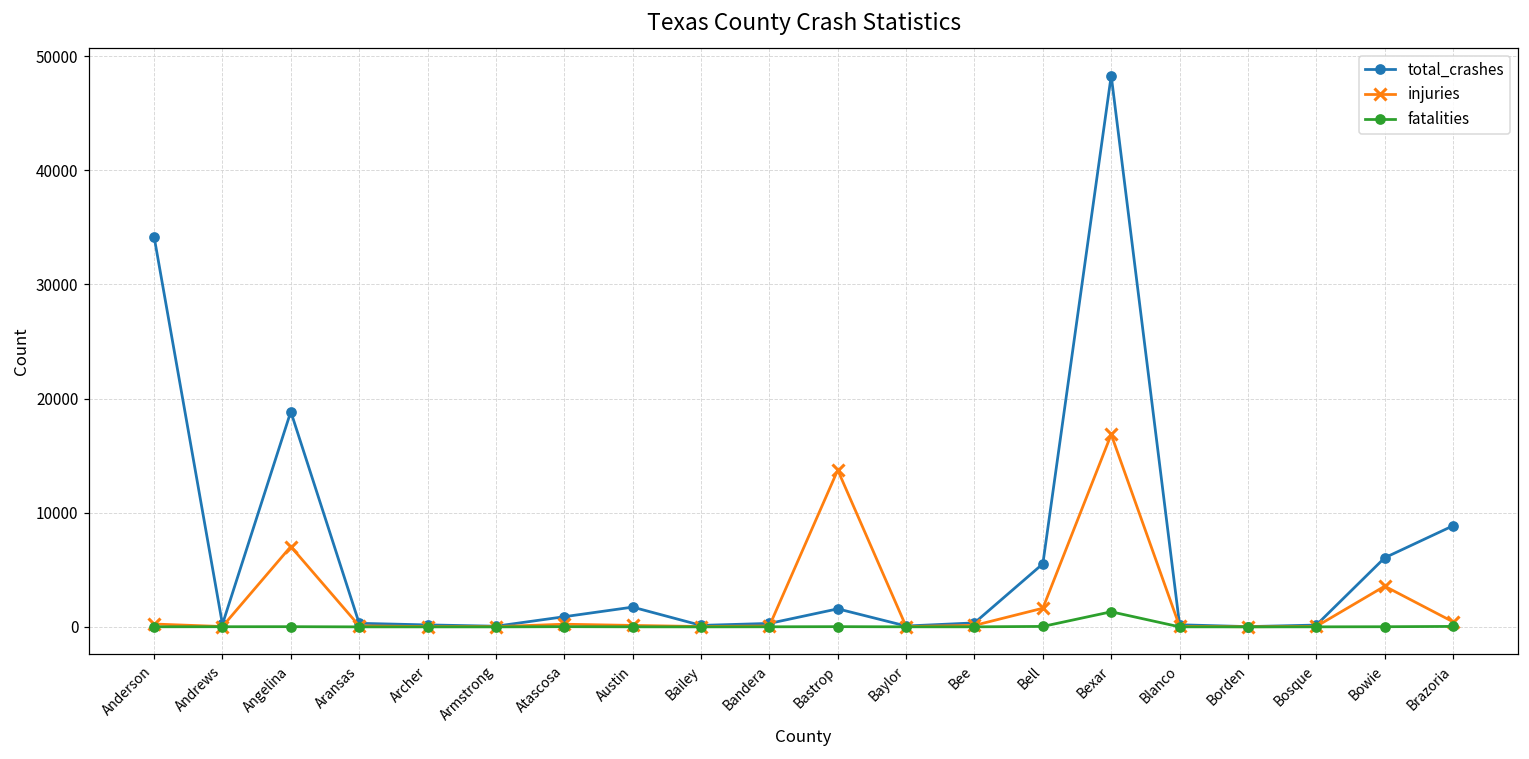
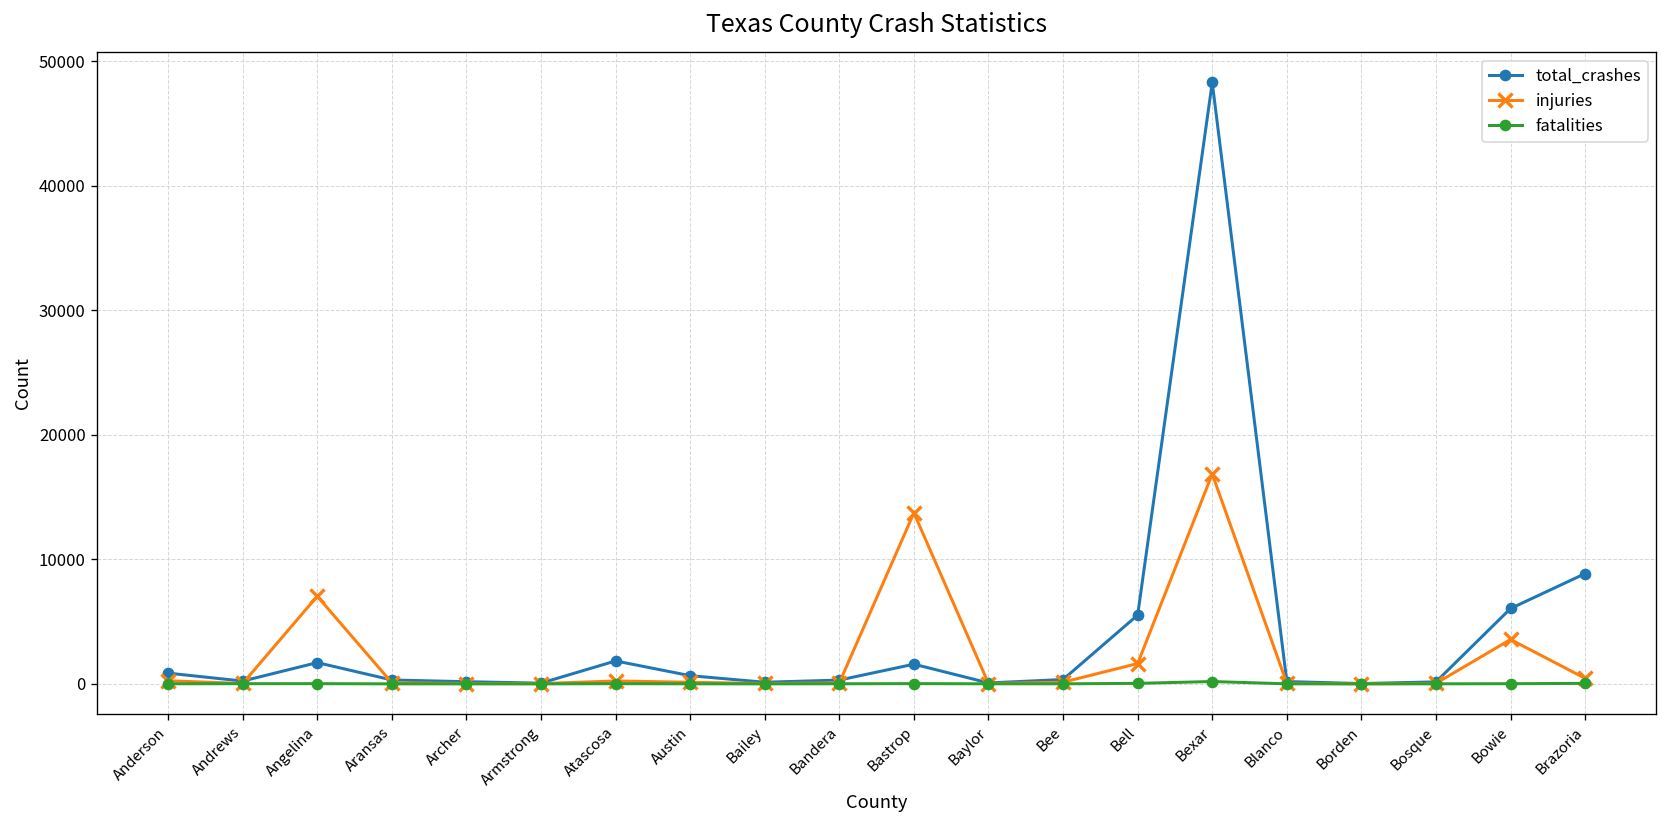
  {
    "total_crashes": {
-     "Anderson": 34200,
-     "Angelina": 18900,
-     "Atascosa": 900,
-     "Austin": 1700,
+     "Anderson": 900,
+     "Angelina": 1700,
+     "Atascosa": 1800,
+     "Austin": 700,
      "Bastrop": 1600,
      "Bell": 5500,
      "Bexar": 48300,
      "Bowie": 6100,
      "Brazoria": 8900
    },
    "injuries": {
      "Angelina": 7000,
      "Bastrop": 13700,
      "Bell": 1600,
      "Bexar": 16900,
      "Bowie": 3600,
      "Brazoria": 400
    },
    "fatalities": {
      "Angelina": 0,
      "Bastrop": 0,
      "Bell": 0,
-     "Bexar": 1300,
+     "Bexar": 200,
      "Bowie": 0,
      "Brazoria": 0
    }
  }
